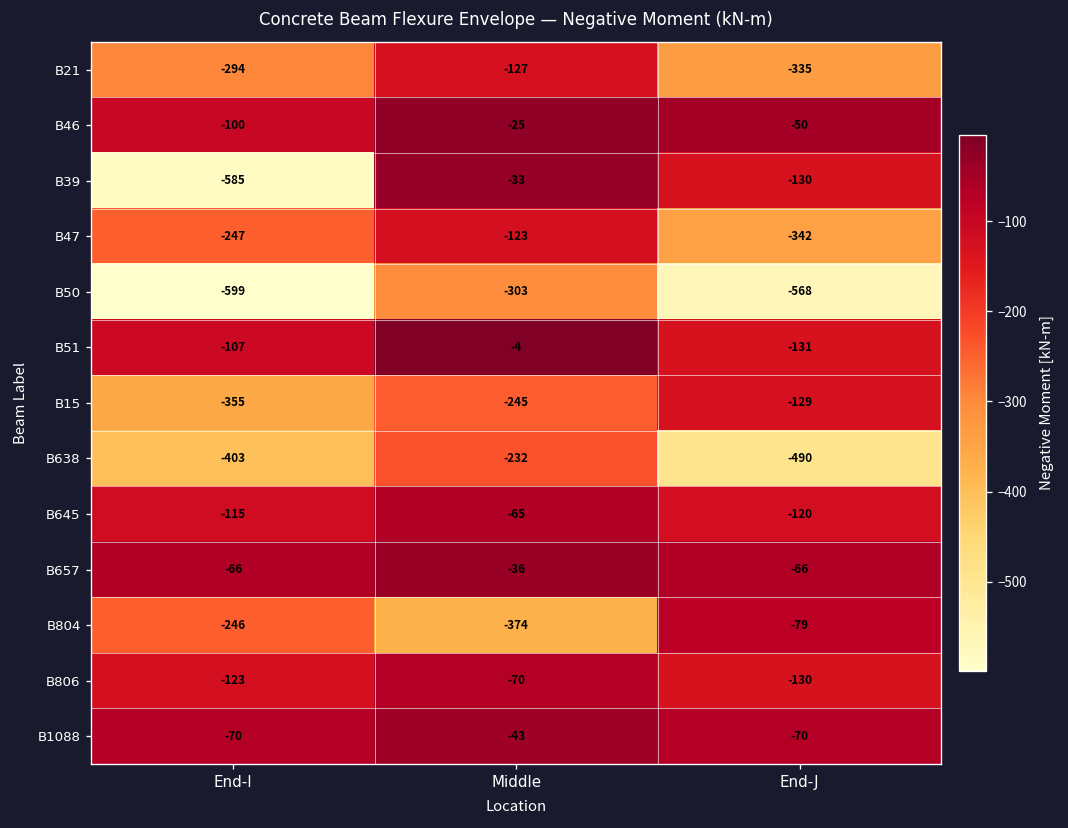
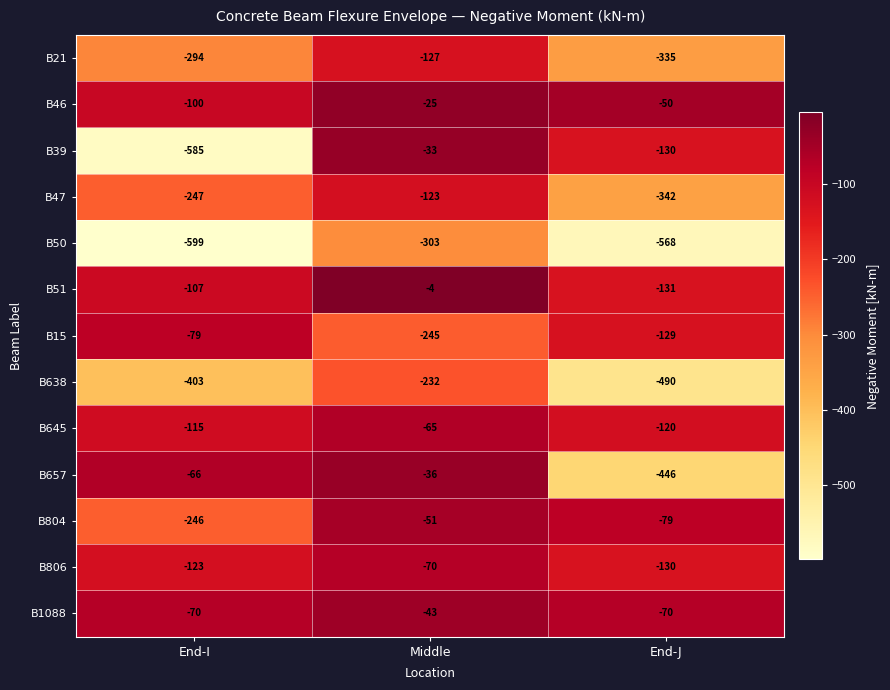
  {
    "B21": {
      "End-I": -294,
      "Middle": -127,
      "End-J": -335
    },
    "B46": {
      "End-I": -100,
      "Middle": -25,
      "End-J": -50
    },
    "B39": {
      "End-I": -585,
      "Middle": -33,
      "End-J": -130
    },
    "B47": {
      "End-I": -247,
      "Middle": -123,
      "End-J": -342
    },
    "B50": {
      "End-I": -599,
      "Middle": -303,
      "End-J": -568
    },
    "B51": {
      "End-I": -107,
      "Middle": -4,
      "End-J": -131
    },
    "B15": {
-     "End-I": -355,
+     "End-I": -79,
      "Middle": -245,
      "End-J": -129
    },
    "B638": {
      "End-I": -403,
      "Middle": -232,
      "End-J": -490
    },
    "B645": {
      "End-I": -115,
      "Middle": -65,
      "End-J": -120
    },
    "B657": {
      "End-I": -66,
      "Middle": -36,
-     "End-J": -66
+     "End-J": -446
    },
    "B804": {
      "End-I": -246,
-     "Middle": -374,
+     "Middle": -51,
      "End-J": -79
    },
    "B806": {
      "End-I": -123,
      "Middle": -70,
      "End-J": -130
    },
    "B1088": {
      "End-I": -70,
      "Middle": -43,
      "End-J": -70
    }
  }
